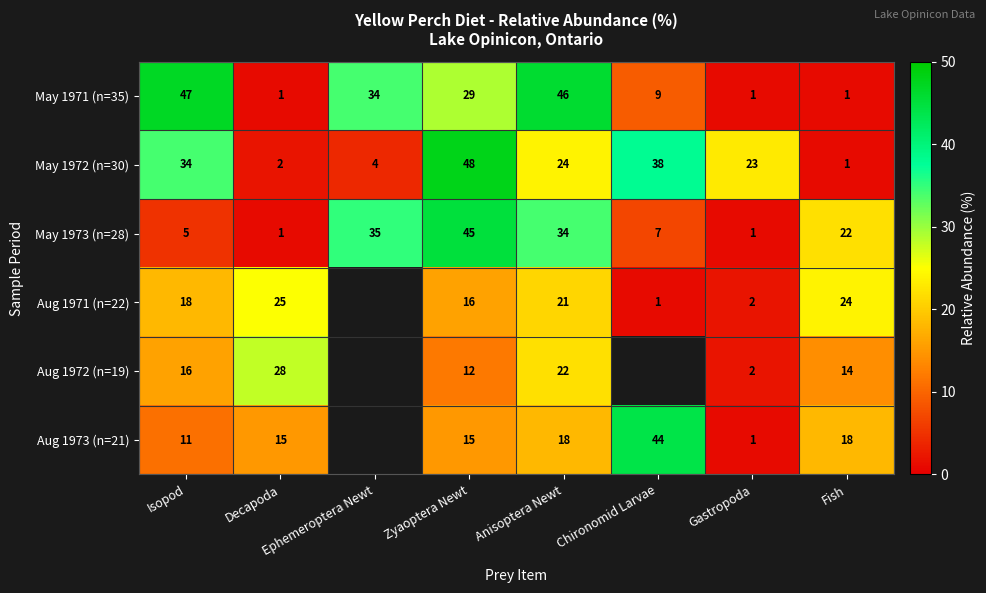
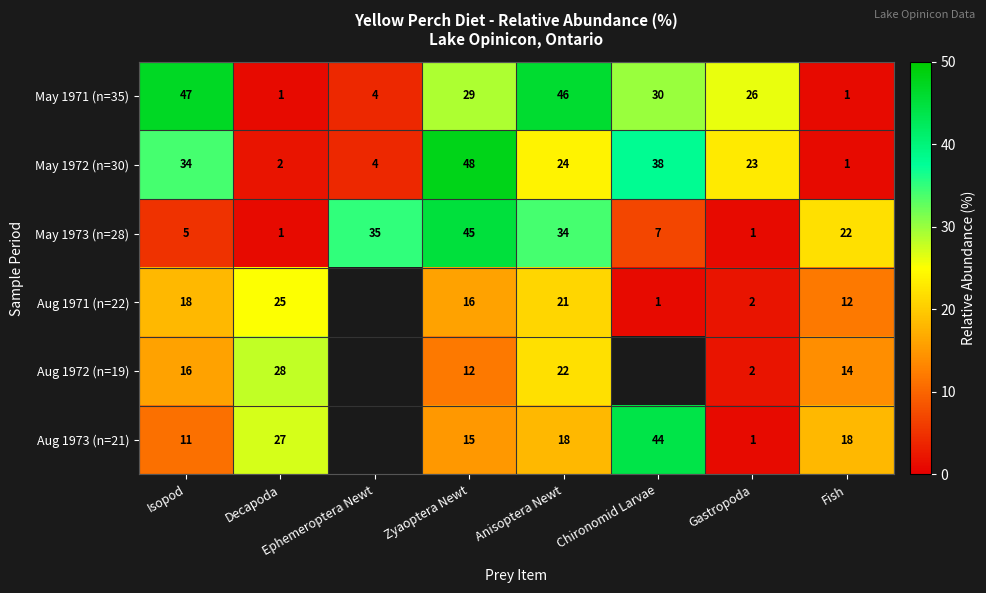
  {
    "May 1971 (n=35)": {
      "Isopod": 47,
      "Decapoda": 1,
-     "Ephemeroptera Newt": 34,
+     "Ephemeroptera Newt": 4,
      "Zyaoptera Newt": 29,
      "Anisoptera Newt": 46,
-     "Chironomid Larvae": 9,
-     "Gastropoda": 1,
+     "Chironomid Larvae": 30,
+     "Gastropoda": 26,
      "Fish": 1
    },
    "May 1972 (n=30)": {
      "Isopod": 34,
      "Decapoda": 2,
      "Ephemeroptera Newt": 4,
      "Zyaoptera Newt": 48,
      "Anisoptera Newt": 24,
      "Chironomid Larvae": 38,
      "Gastropoda": 23,
      "Fish": 1
    },
    "May 1973 (n=28)": {
      "Isopod": 5,
      "Decapoda": 1,
      "Ephemeroptera Newt": 35,
      "Zyaoptera Newt": 45,
      "Anisoptera Newt": 34,
      "Chironomid Larvae": 7,
      "Gastropoda": 1,
      "Fish": 22
    },
    "Aug 1971 (n=22)": {
      "Isopod": 18,
      "Decapoda": 25,
      "Zyaoptera Newt": 16,
      "Anisoptera Newt": 21,
      "Chironomid Larvae": 1,
      "Gastropoda": 2,
-     "Fish": 24
+     "Fish": 12
    },
    "Aug 1972 (n=19)": {
      "Isopod": 16,
      "Decapoda": 28,
      "Zyaoptera Newt": 12,
      "Anisoptera Newt": 22,
      "Gastropoda": 2,
      "Fish": 14
    },
    "Aug 1973 (n=21)": {
      "Isopod": 11,
-     "Decapoda": 15,
+     "Decapoda": 27,
      "Zyaoptera Newt": 15,
      "Anisoptera Newt": 18,
      "Chironomid Larvae": 44,
      "Gastropoda": 1,
      "Fish": 18
    }
  }
